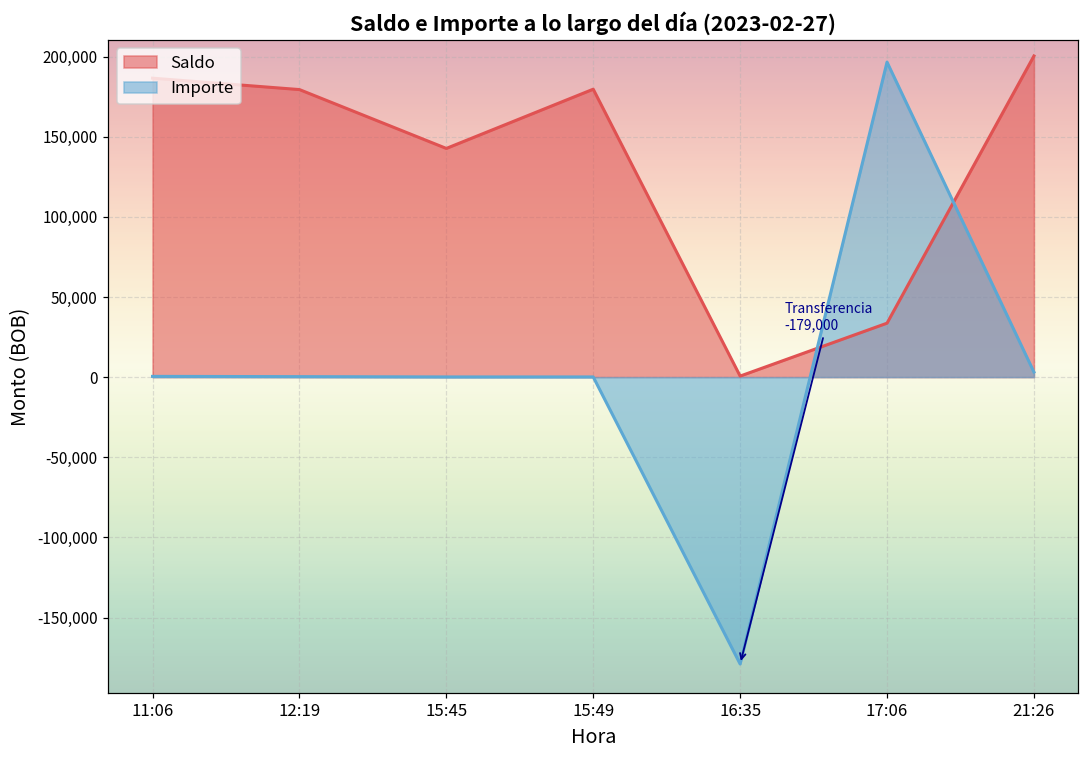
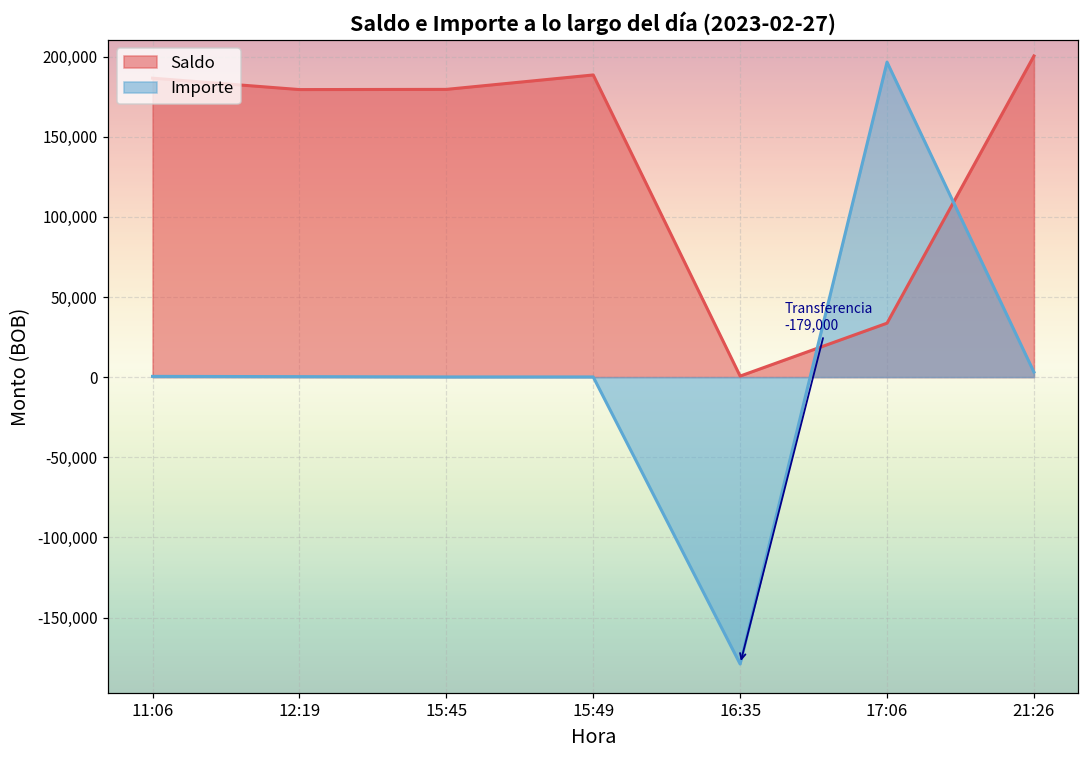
  {
    "Saldo": {
      "12:19": "179,000",
-     "15:45": "143,000",
-     "15:49": "180,000",
+     "15:45": "180,000",
+     "15:49": "189,000",
      "17:06": "34,000",
      "21:26": "200,000"
    }
  }
